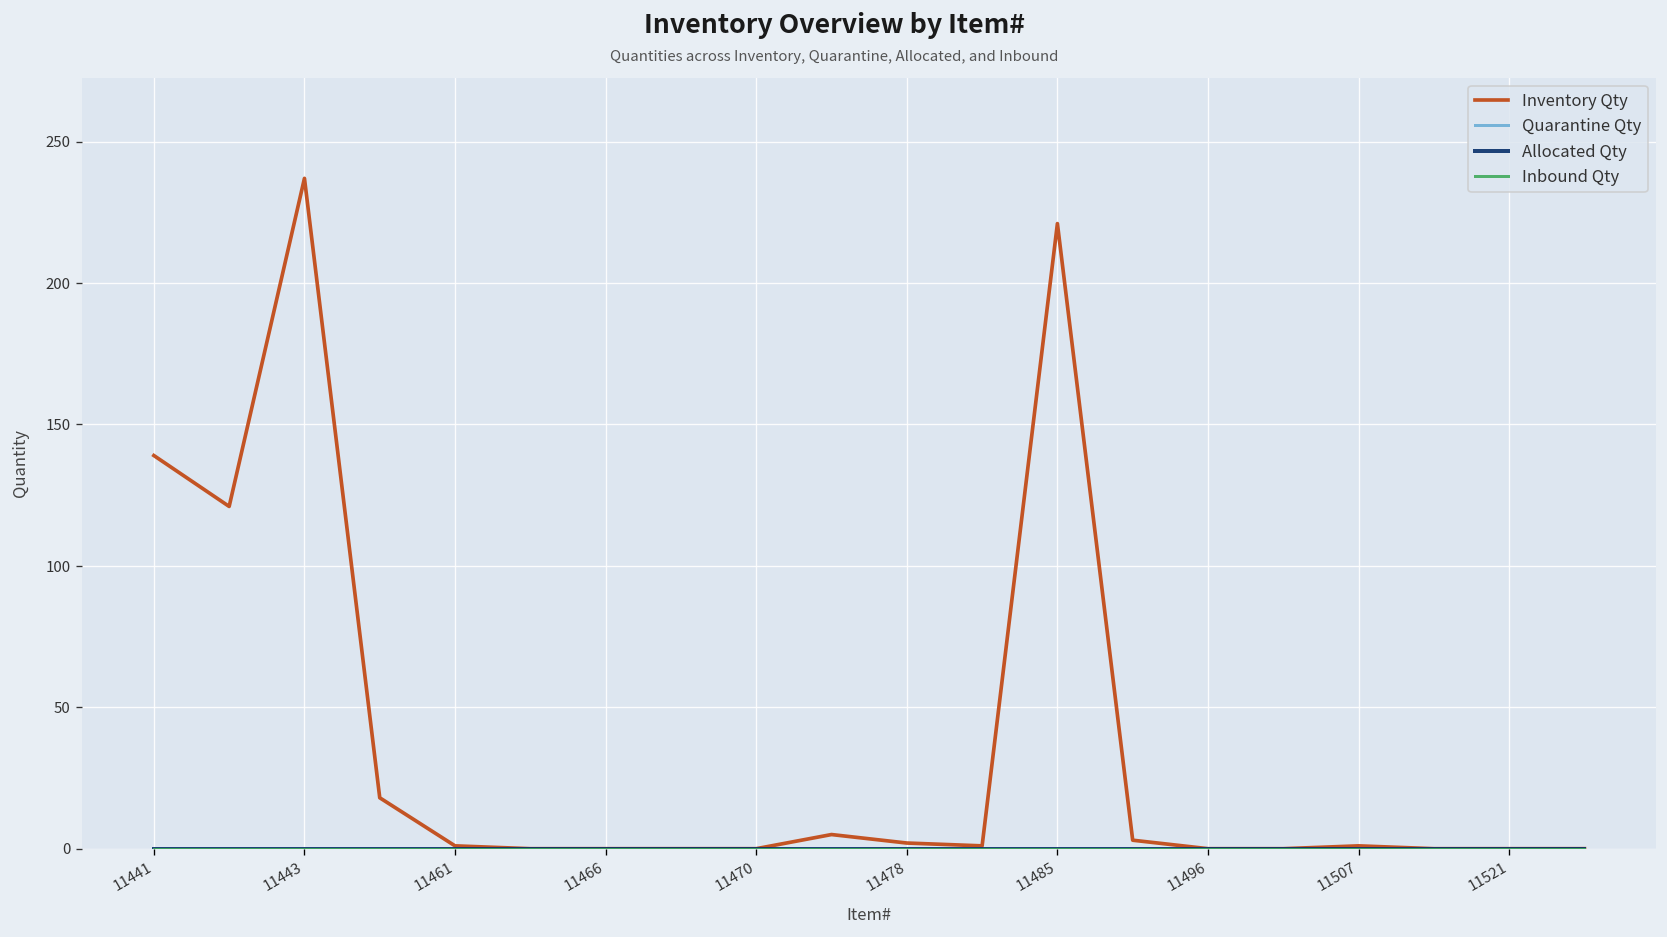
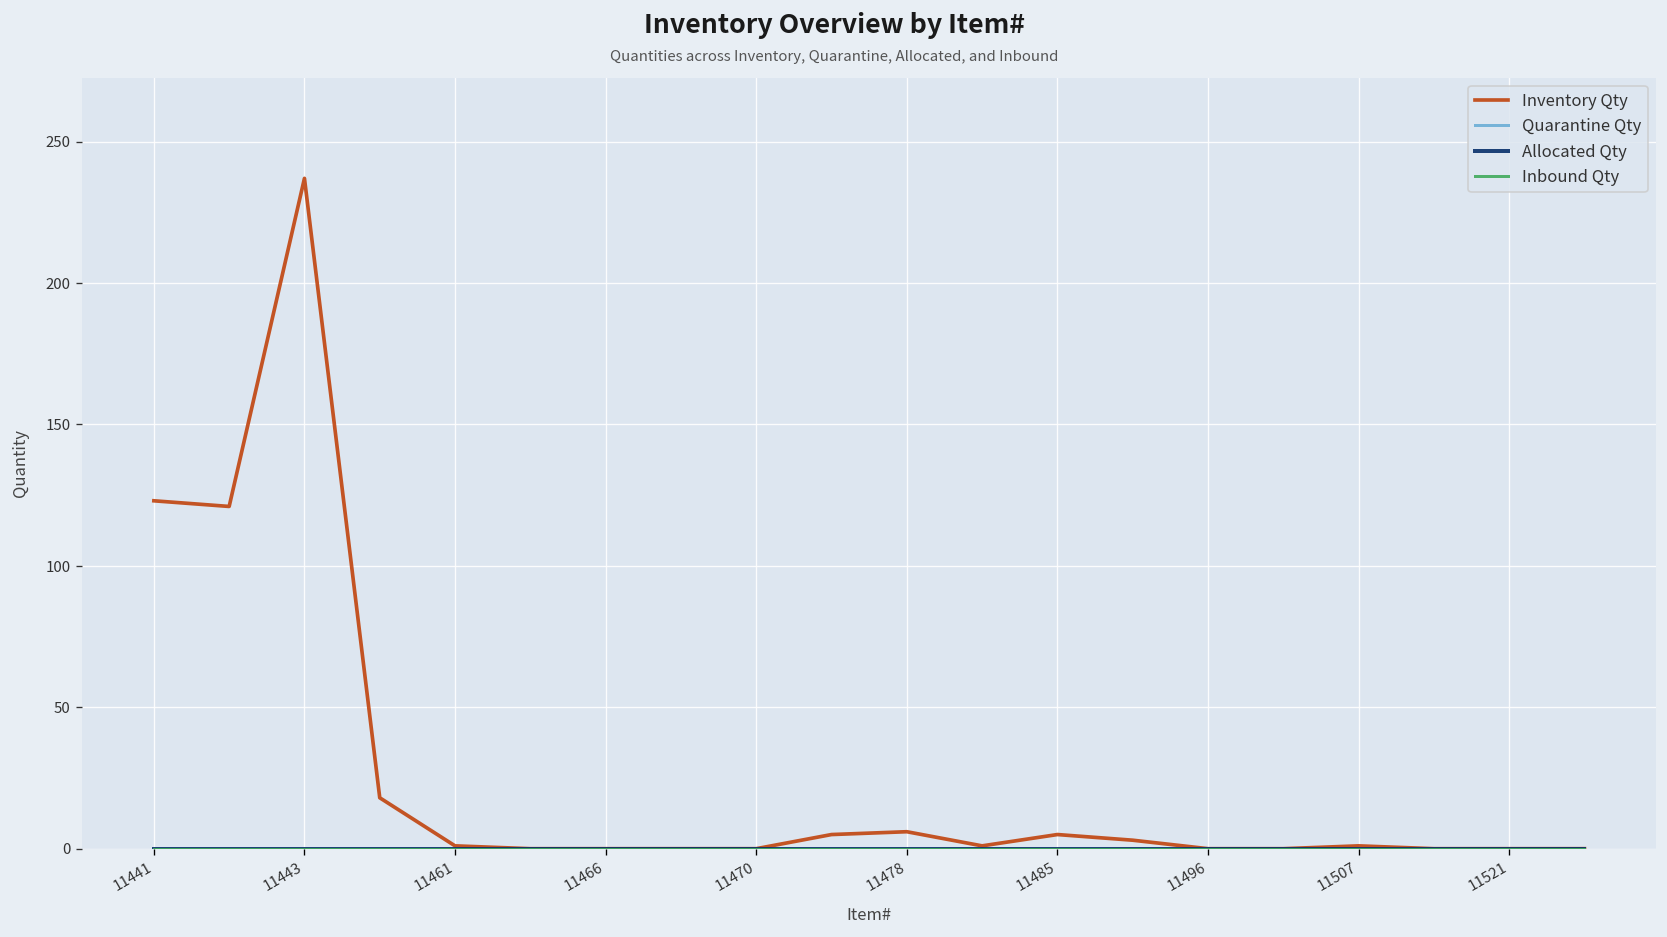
  {
    "Inventory Qty": {
-     "11441": 139,
+     "11441": 123,
      "11443": 237,
-     "11478": 2,
-     "11485": 221
+     "11478": 6,
+     "11485": 5
    },
    "Inbound Qty": {
      "11441": 0,
      "11443": 0,
      "11478": 0,
      "11485": 0
    }
  }
